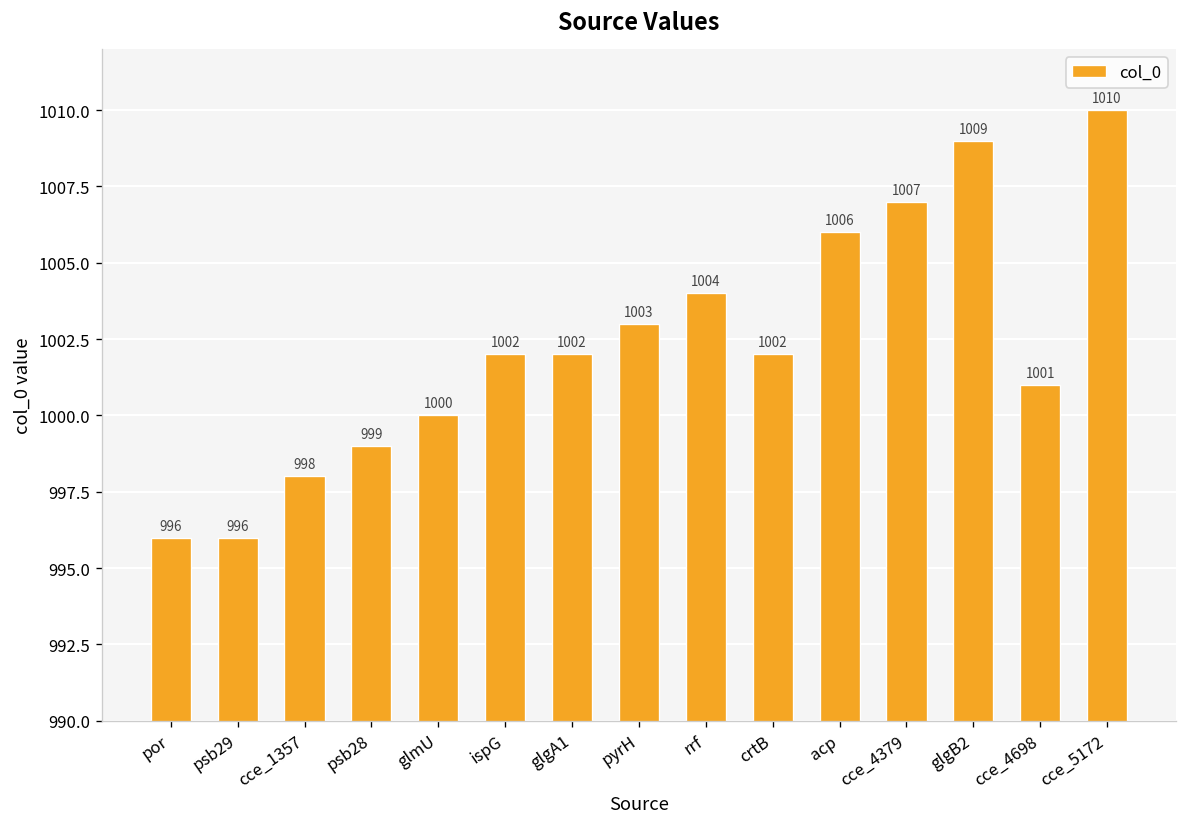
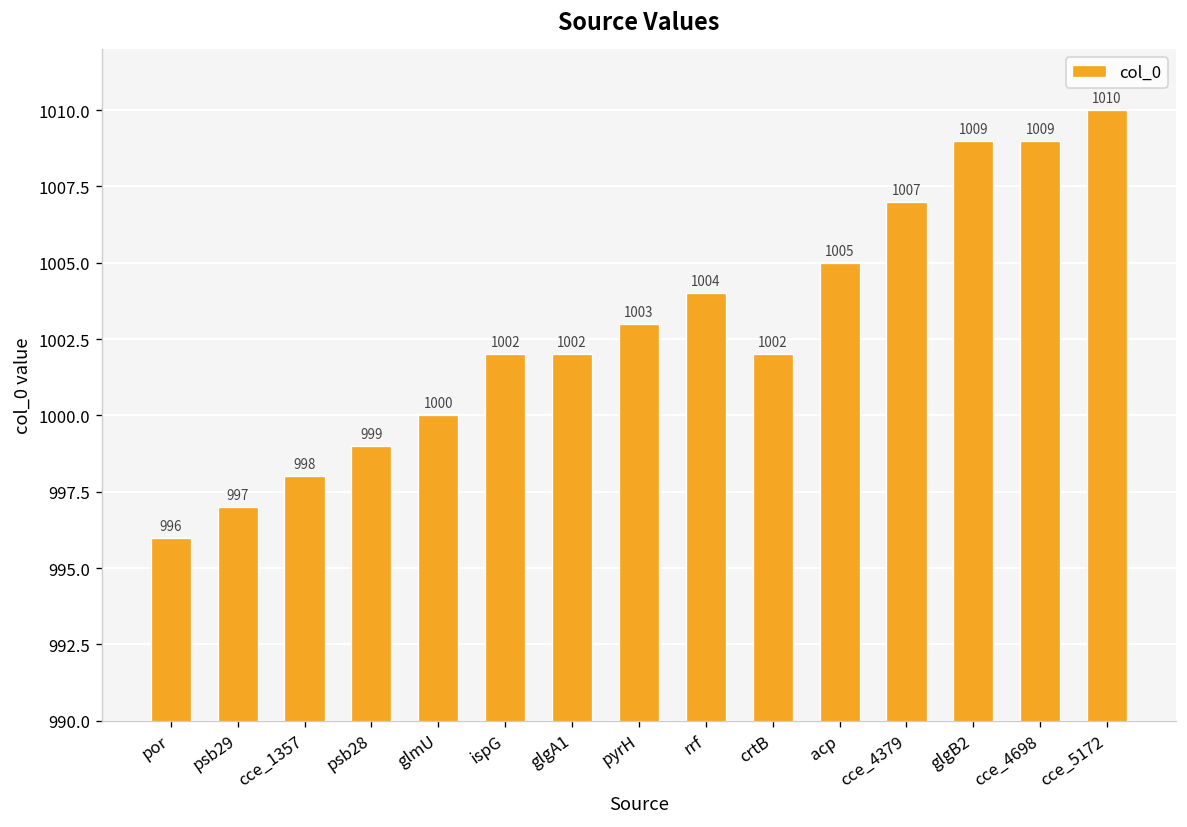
  {
    "por": 996,
-   "psb29": 996,
+   "psb29": 997,
    "cce_1357": 998,
    "psb28": 999,
    "glmU": 1000,
    "ispG": 1002,
    "glgA1": 1002,
    "pyrH": 1003,
    "rrf": 1004,
    "crtB": 1002,
-   "acp": 1006,
+   "acp": 1005,
    "cce_4379": 1007,
    "glgB2": 1009,
-   "cce_4698": 1001,
+   "cce_4698": 1009,
    "cce_5172": 1010
  }
